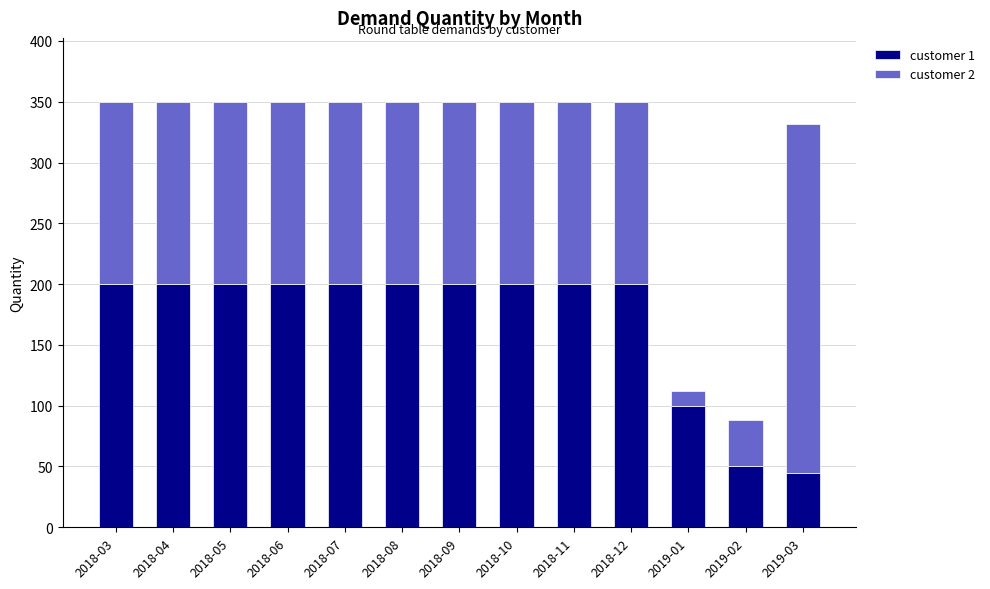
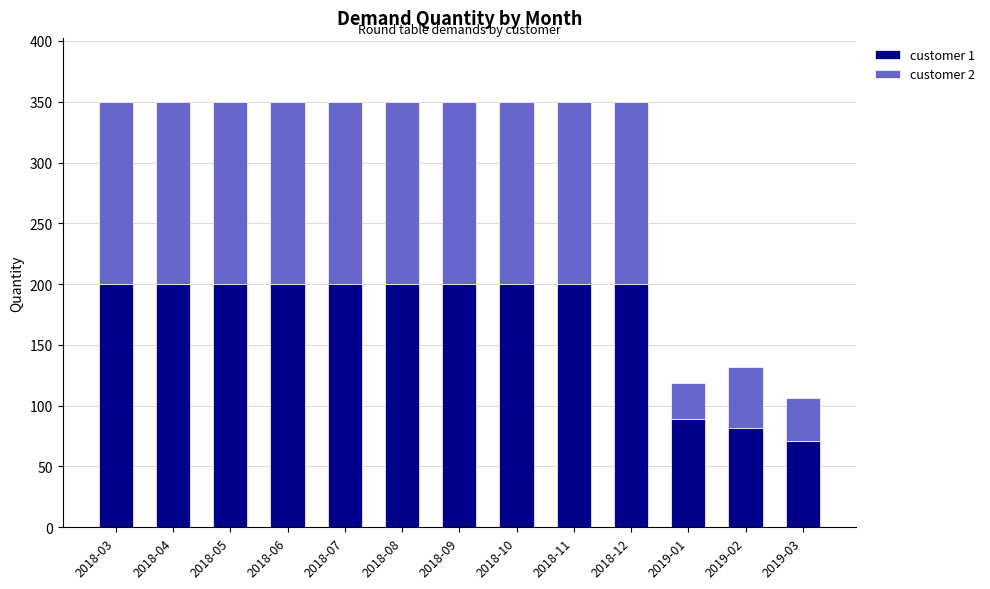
  {
    "customer 1": {
      "2018-03": 200,
      "2018-04": 200,
      "2018-05": 200,
      "2018-06": 200,
      "2018-07": 200,
      "2018-08": 200,
      "2018-09": 200,
      "2018-10": 200,
      "2018-11": 200,
      "2018-12": 200,
-     "2019-01": 100,
-     "2019-02": 50,
-     "2019-03": 45
+     "2019-01": 89,
+     "2019-02": 82,
+     "2019-03": 71
    },
    "customer 2": {
      "2018-03": 150,
      "2018-04": 150,
      "2018-05": 150,
      "2018-06": 150,
      "2018-07": 150,
      "2018-08": 150,
      "2018-09": 150,
      "2018-10": 150,
      "2018-11": 150,
      "2018-12": 150,
-     "2019-01": 12,
-     "2019-02": 38,
-     "2019-03": 287
+     "2019-01": 30,
+     "2019-02": 50,
+     "2019-03": 35
    }
  }
